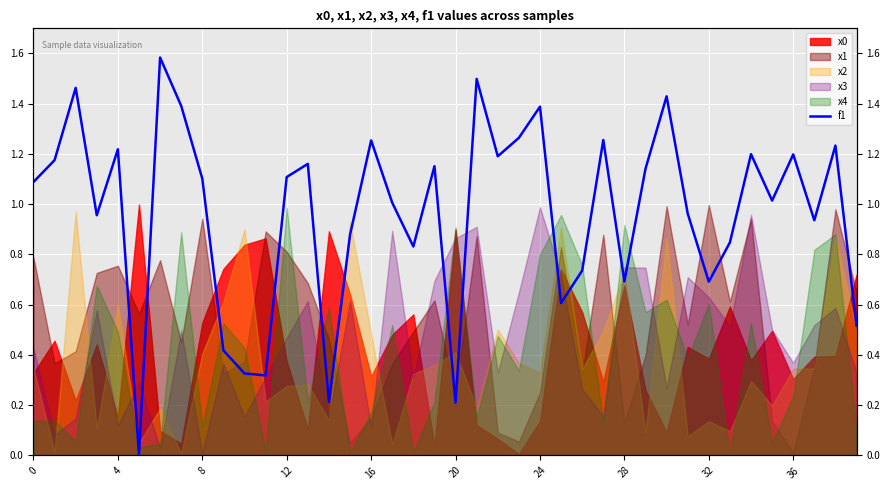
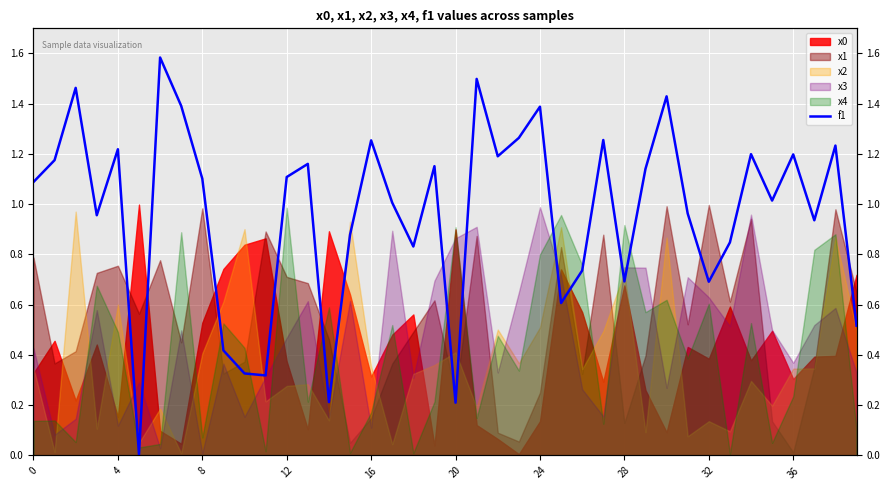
  {
    "f1": {
      "0": 1.09,
      "4": 1.22,
      "8": 1.10,
      "12": 1.11,
      "16": 1.25,
      "20": 0.21,
      "24": 1.39,
      "28": 0.69,
      "32": 0.69,
      "36": 1.20
    },
    "x0": {
      "0": 0.33,
      "4": 0.15,
      "8": 0.53,
      "12": 0.37,
      "16": 0.31,
      "24": 0.14,
      "28": 0.68,
      "32": 0.39,
      "36": 0.30
    },
    "x1": {
      "0": 0.79,
      "4": 0.76,
-     "8": 0.94,
-     "12": 0.81,
+     "8": 0.98,
+     "12": 0.71,
      "16": 0.15,
      "20": 0.25,
      "24": 0.25,
      "28": 0.13,
      "32": 1.00,
      "36": 0.01
    },
    "x2": {
      "0": 0.35,
      "4": 0.60,
      "8": 0.41,
      "12": 0.28,
-     "16": 0.48,
+     "16": 0.35,
      "20": 0.41,
-     "24": 0.33,
+     "24": 0.51,
      "28": 0.73,
      "32": 0.14,
      "36": 0.35
    },
    "x3": {
      "0": 0.43,
      "4": 0.12,
      "12": 0.47,
      "16": 0.11,
      "20": 0.86,
      "24": 0.99,
      "28": 0.75,
      "32": 0.63,
      "36": 0.37
    },
    "x4": {
      "0": 0.14,
      "4": 0.49,
-     "8": 0.11,
+     "8": 0.07,
      "12": 0.99,
      "16": 0.17,
      "24": 0.80,
      "28": 0.92,
      "32": 0.60,
      "36": 0.23
    }
  }
